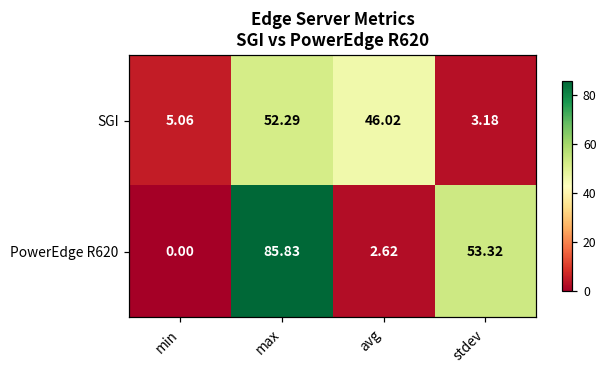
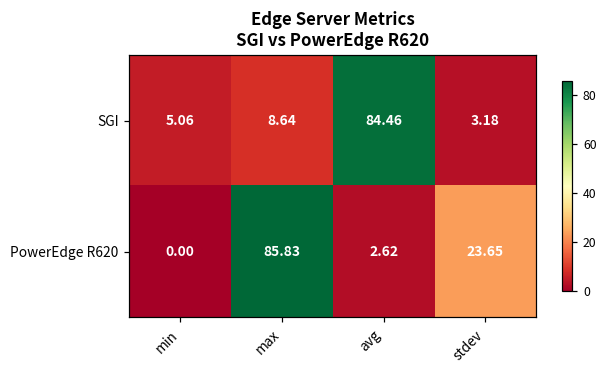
  {
    "SGI": {
      "min": 5.06,
-     "max": 52.29,
-     "avg": 46.02,
+     "max": 8.64,
+     "avg": 84.46,
      "stdev": 3.18
    },
    "PowerEdge R620": {
      "min": 0.00,
      "max": 85.83,
      "avg": 2.62,
-     "stdev": 53.32
+     "stdev": 23.65
    }
  }
